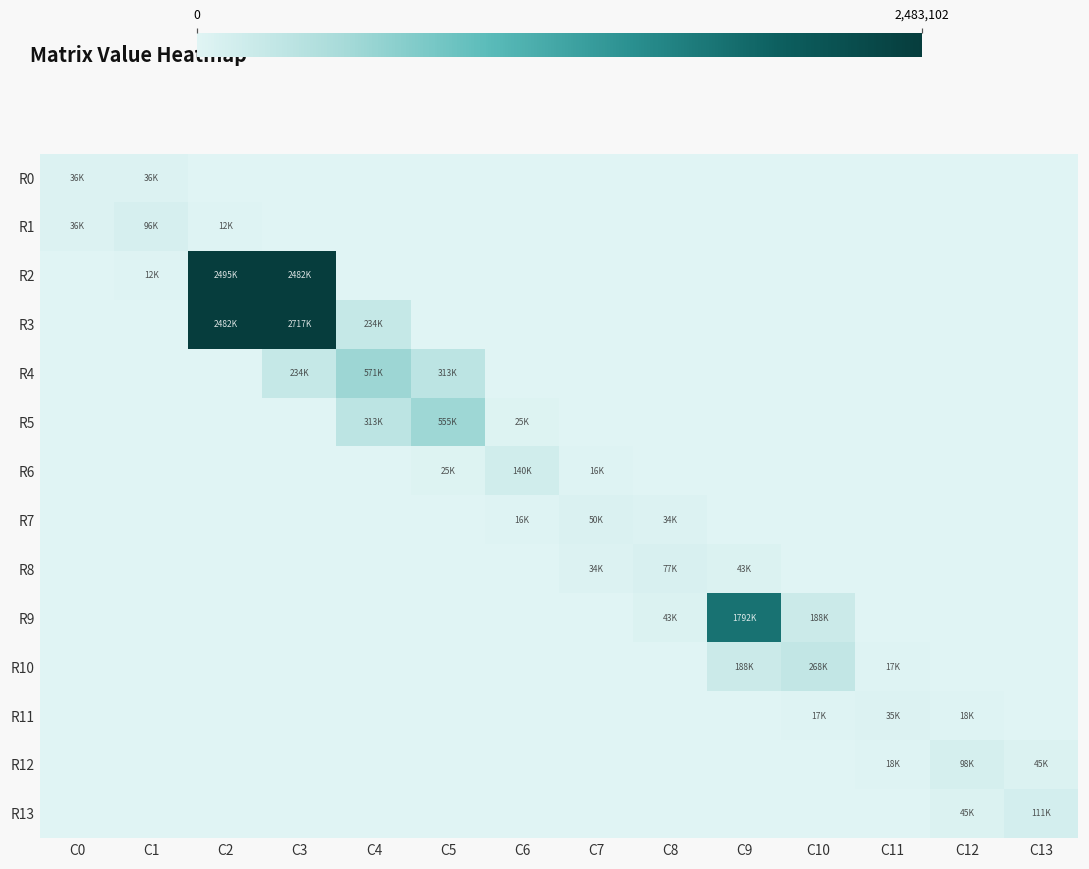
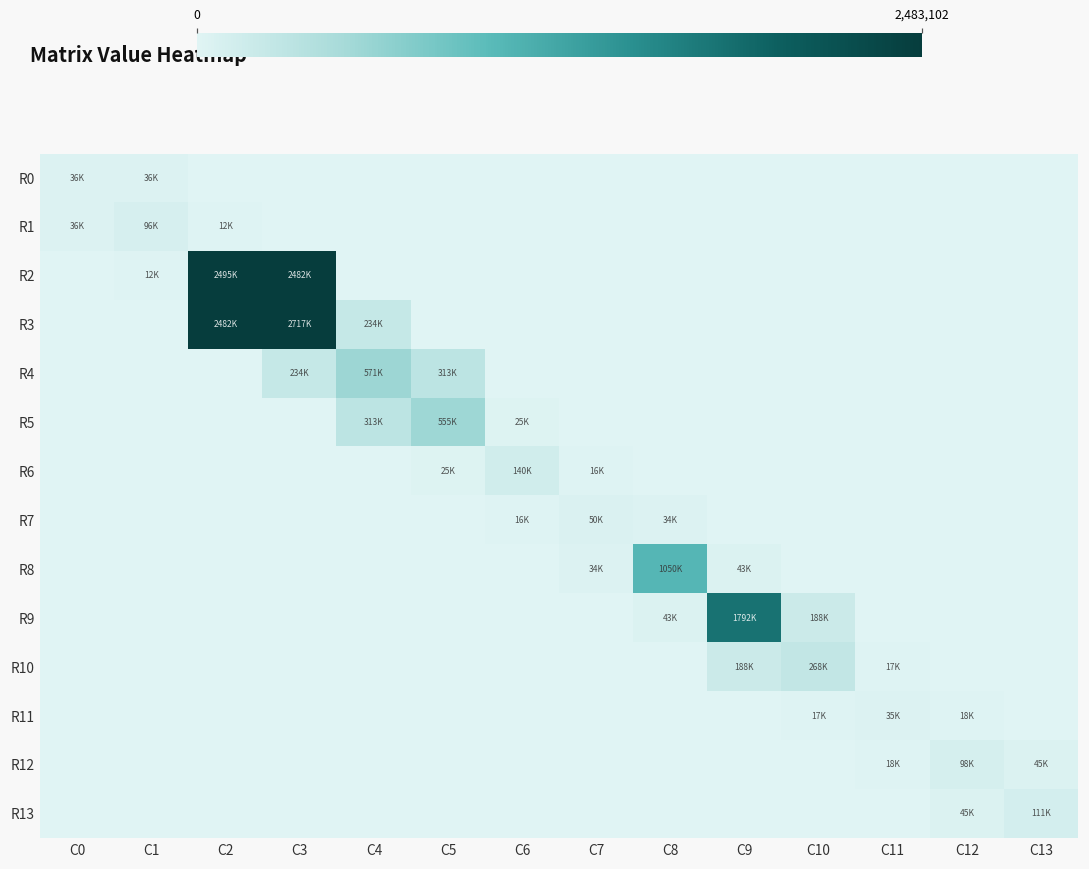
  {
    "R0": {
      "C0": "36K",
      "C1": "36K"
    },
    "R1": {
      "C0": "36K",
      "C1": "96K",
      "C2": "12K"
    },
    "R2": {
      "C1": "12K",
      "C2": "2495K",
      "C3": "2482K"
    },
    "R3": {
      "C2": "2482K",
      "C3": "2717K",
      "C4": "234K"
    },
    "R4": {
      "C3": "234K",
      "C4": "571K",
      "C5": "313K"
    },
    "R5": {
      "C4": "313K",
      "C5": "555K",
      "C6": "25K"
    },
    "R6": {
      "C5": "25K",
      "C6": "140K",
      "C7": "16K"
    },
    "R7": {
      "C6": "16K",
      "C7": "50K",
      "C8": "34K"
    },
    "R8": {
      "C7": "34K",
-     "C8": "77K",
+     "C8": "1050K",
      "C9": "43K"
    },
    "R9": {
      "C8": "43K",
      "C9": "1792K",
      "C10": "188K"
    },
    "R10": {
      "C9": "188K",
      "C10": "268K",
      "C11": "17K"
    },
    "R11": {
      "C10": "17K",
      "C11": "35K",
      "C12": "18K"
    },
    "R12": {
      "C11": "18K",
      "C12": "98K",
      "C13": "45K"
    },
    "R13": {
      "C12": "45K",
      "C13": "111K"
    }
  }
